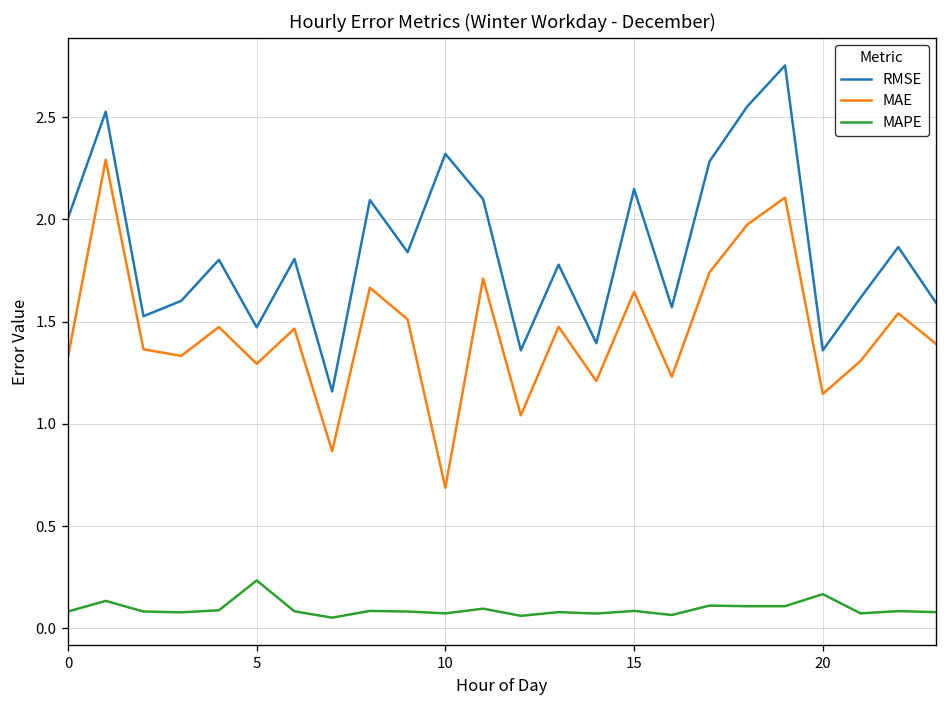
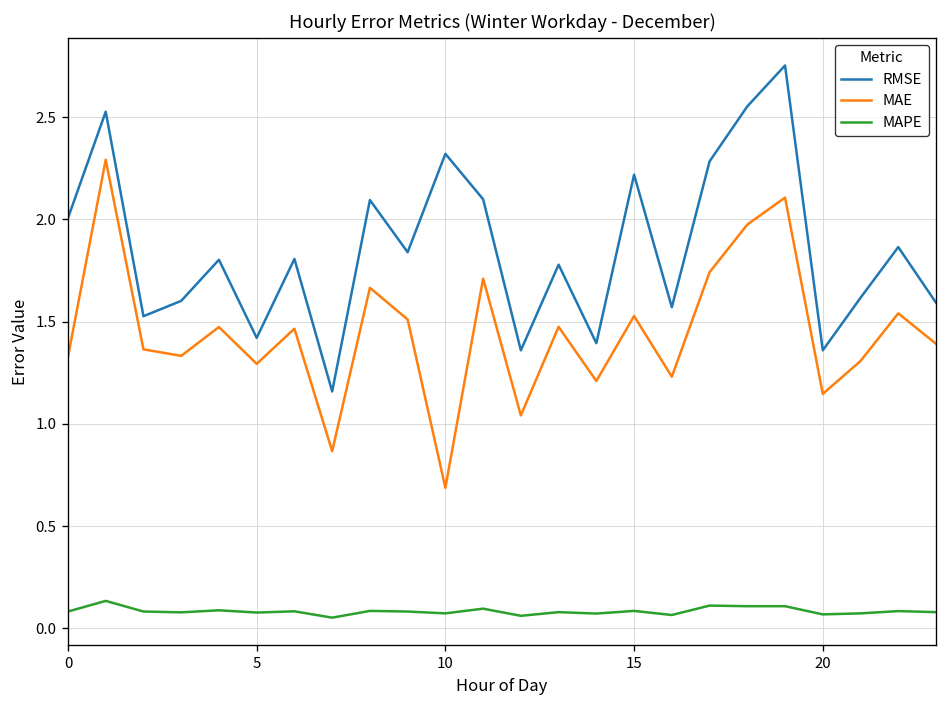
  {
    "RMSE": {
      "0": 2.01,
-     "5": 1.47,
+     "5": 1.42,
      "10": 2.32,
-     "15": 2.15,
+     "15": 2.22,
      "20": 1.36
    },
    "MAE": {
      "0": 1.33,
      "5": 1.29,
      "10": 0.69,
-     "15": 1.65,
+     "15": 1.53,
      "20": 1.15
    },
    "MAPE": {
      "0": 0.08,
-     "5": 0.24,
+     "5": 0.08,
      "10": 0.07,
      "15": 0.09,
-     "20": 0.17
+     "20": 0.07
    }
  }
